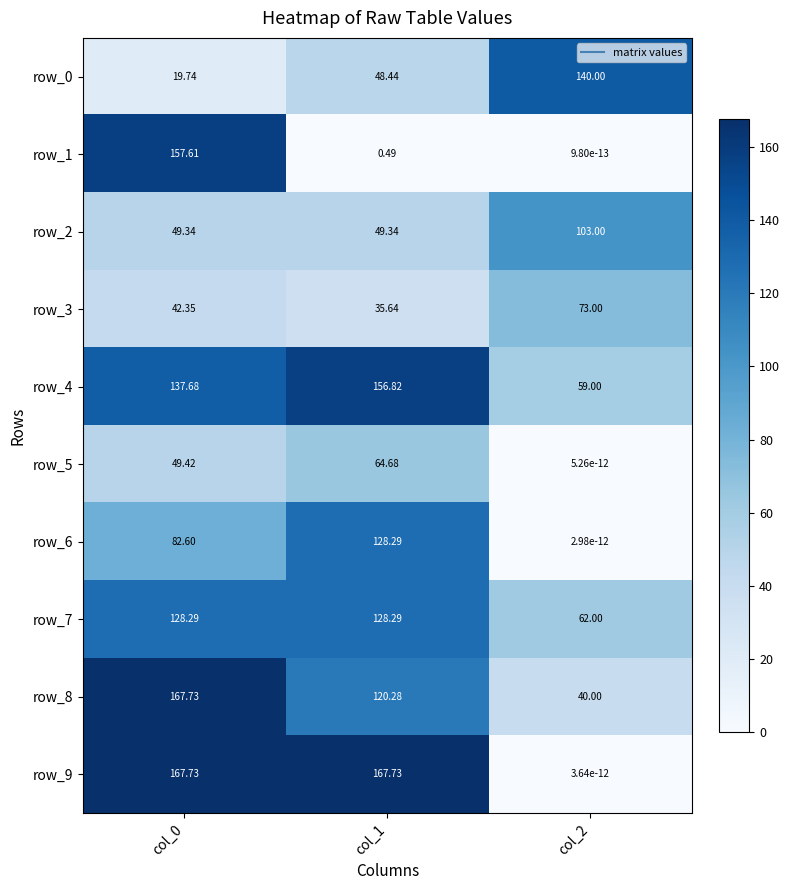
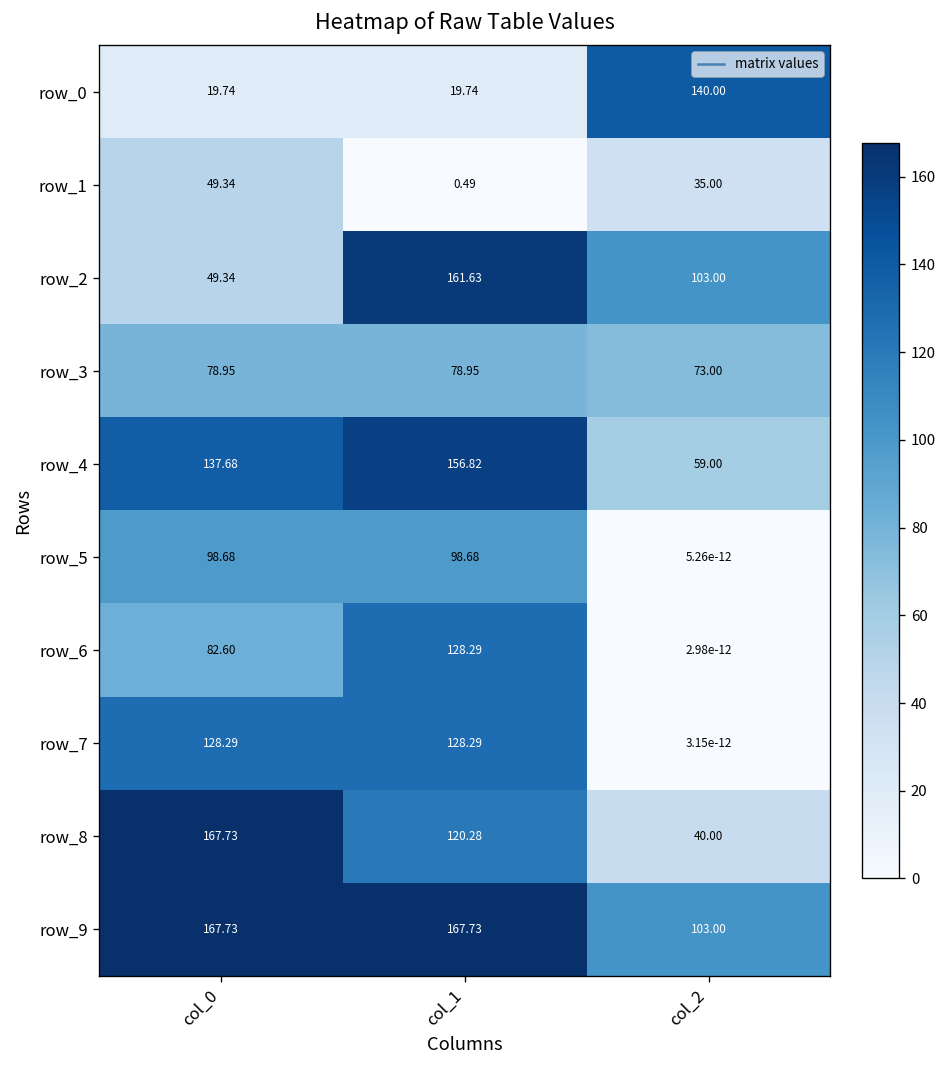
  {
    "row_0": {
      "col_0": "19.74",
-     "col_1": "48.44",
+     "col_1": "19.74",
      "col_2": "140.00"
    },
    "row_1": {
-     "col_0": "157.61",
+     "col_0": "49.34",
      "col_1": "0.49",
-     "col_2": "9.80e-13"
+     "col_2": "35.00"
    },
    "row_2": {
      "col_0": "49.34",
-     "col_1": "49.34",
+     "col_1": "161.63",
      "col_2": "103.00"
    },
    "row_3": {
-     "col_0": "42.35",
-     "col_1": "35.64",
+     "col_0": "78.95",
+     "col_1": "78.95",
      "col_2": "73.00"
    },
    "row_4": {
      "col_0": "137.68",
      "col_1": "156.82",
      "col_2": "59.00"
    },
    "row_5": {
-     "col_0": "49.42",
-     "col_1": "64.68",
+     "col_0": "98.68",
+     "col_1": "98.68",
      "col_2": "5.26e-12"
    },
    "row_6": {
      "col_0": "82.60",
      "col_1": "128.29",
      "col_2": "2.98e-12"
    },
    "row_7": {
      "col_0": "128.29",
      "col_1": "128.29",
-     "col_2": "62.00"
+     "col_2": "3.15e-12"
    },
    "row_8": {
      "col_0": "167.73",
      "col_1": "120.28",
      "col_2": "40.00"
    },
    "row_9": {
      "col_0": "167.73",
      "col_1": "167.73",
-     "col_2": "3.64e-12"
+     "col_2": "103.00"
    }
  }
